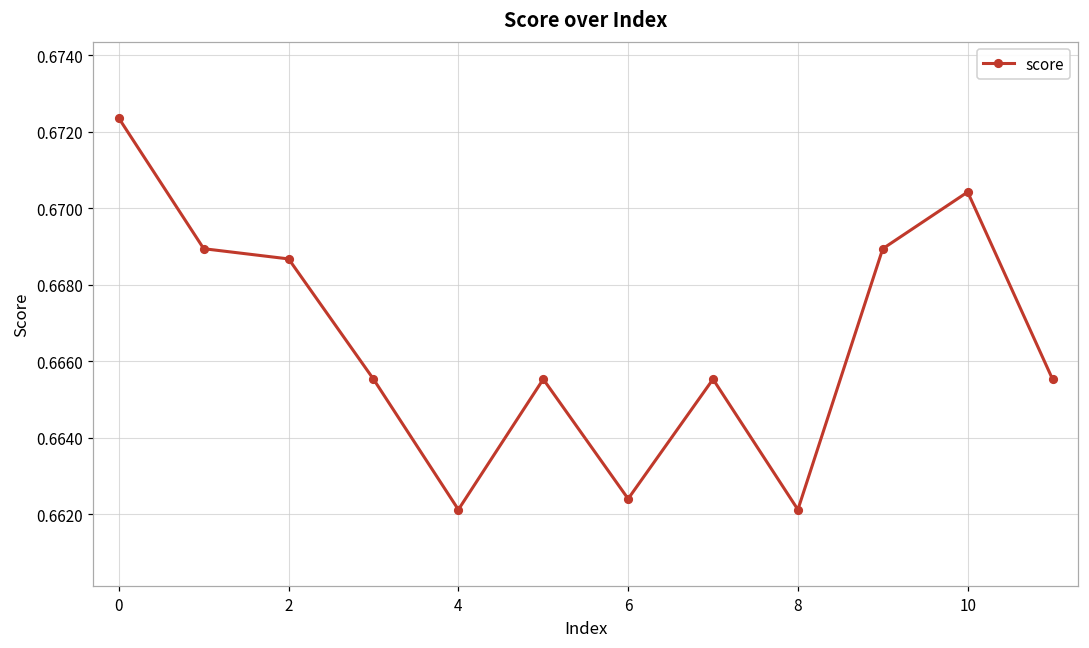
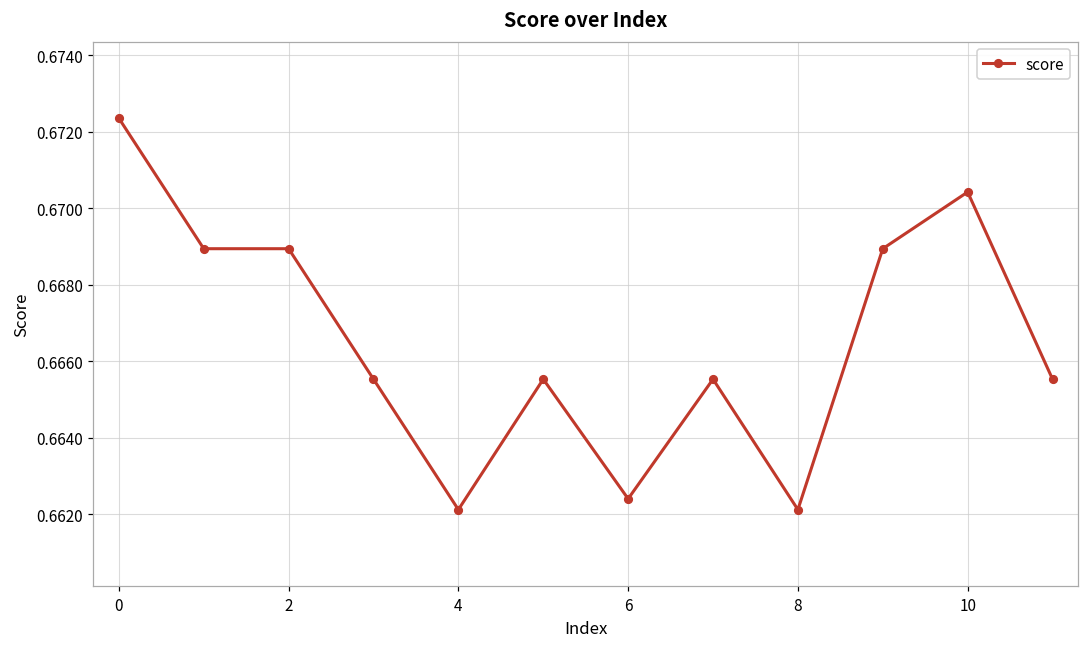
  {
    "0": 0.6724,
-   "2": 0.6687,
+   "2": 0.6689,
    "4": 0.6621,
    "6": 0.6624,
    "8": 0.6621,
    "10": 0.6704
  }
